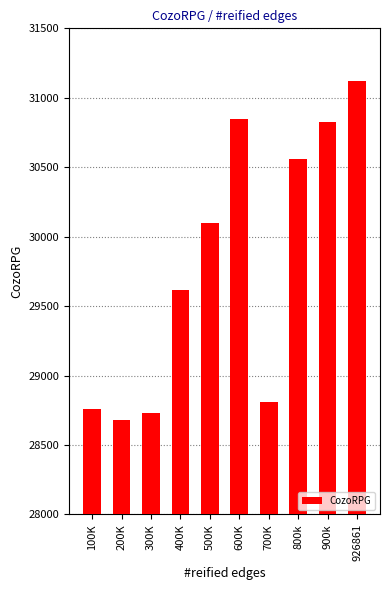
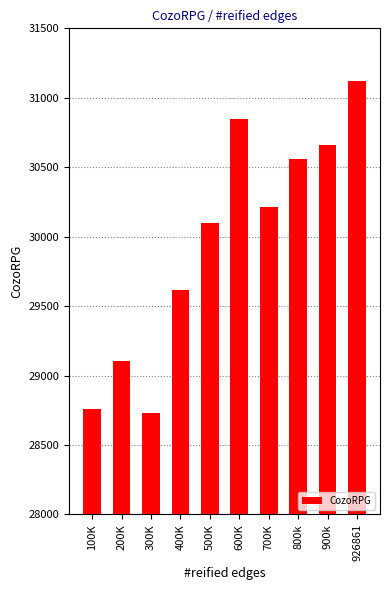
  {
    "100K": 28760,
-   "200K": 28680,
+   "200K": 29100,
    "300K": 28730,
    "400K": 29620,
    "500K": 30100,
    "600K": 30850,
-   "700K": 28810,
+   "700K": 30220,
    "800k": 30560,
-   "900k": 30830,
+   "900k": 30660,
    "926861": 31120
  }
